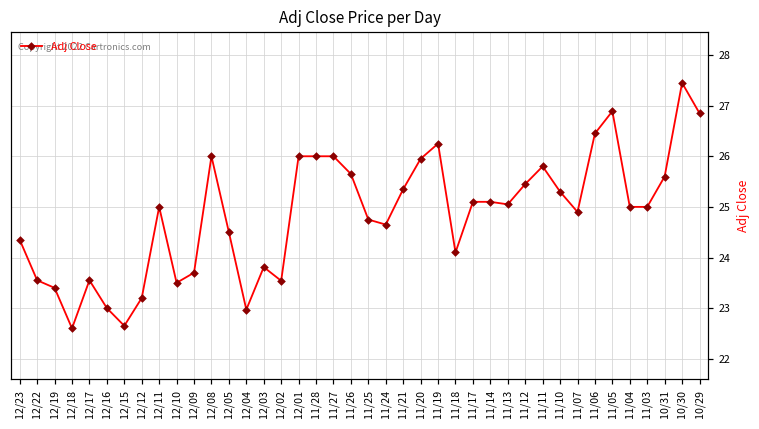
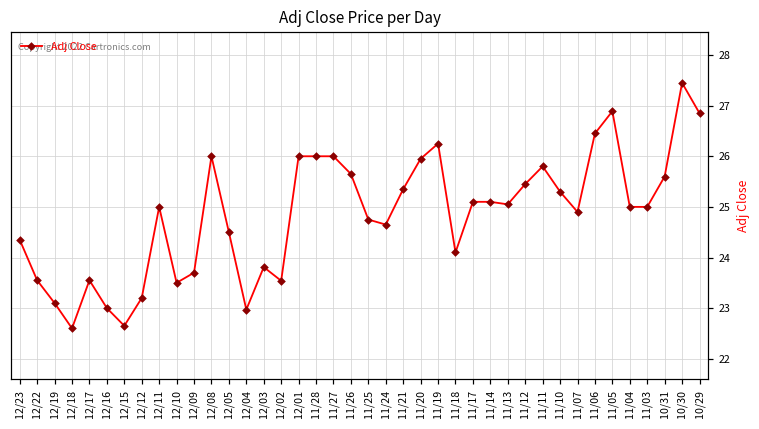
  {
    "12/23": 24.4,
    "12/22": 23.6,
-   "12/19": 23.4,
+   "12/19": 23.1,
    "12/18": 22.6,
    "12/17": 23.6,
    "12/16": 23.0,
    "12/15": 22.7,
    "12/12": 23.2,
    "12/11": 25.0,
    "12/10": 23.5,
    "12/09": 23.7,
    "12/08": 26.0,
    "12/05": 24.5,
    "12/04": 23.0,
    "12/03": 23.8,
    "12/02": 23.5,
    "12/01": 26.0,
    "11/28": 26.0,
    "11/27": 26.0,
    "11/26": 25.7,
    "11/25": 24.8,
    "11/24": 24.7,
    "11/21": 25.4,
    "11/20": 26.0,
    "11/19": 26.3,
    "11/18": 24.1,
    "11/17": 25.1,
    "11/14": 25.1,
    "11/13": 25.1,
    "11/12": 25.5,
    "11/11": 25.8,
    "11/10": 25.3,
    "11/07": 24.9,
    "11/06": 26.5,
    "11/05": 26.9,
    "11/04": 25.0,
    "11/03": 25.0,
    "10/31": 25.6,
    "10/30": 27.5,
    "10/29": 26.9
  }
